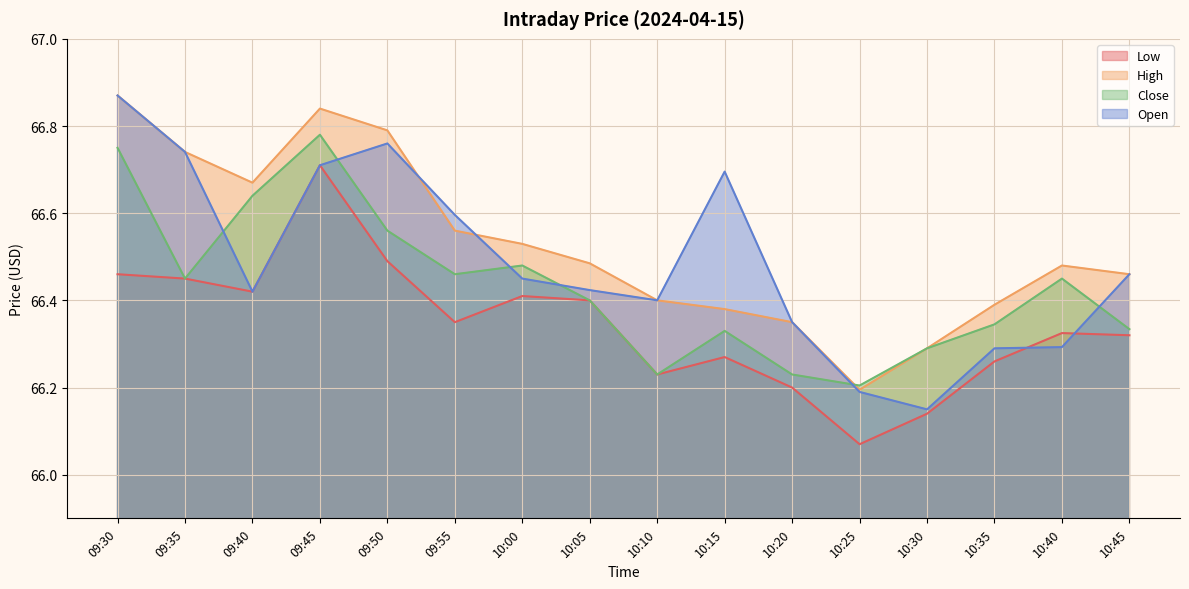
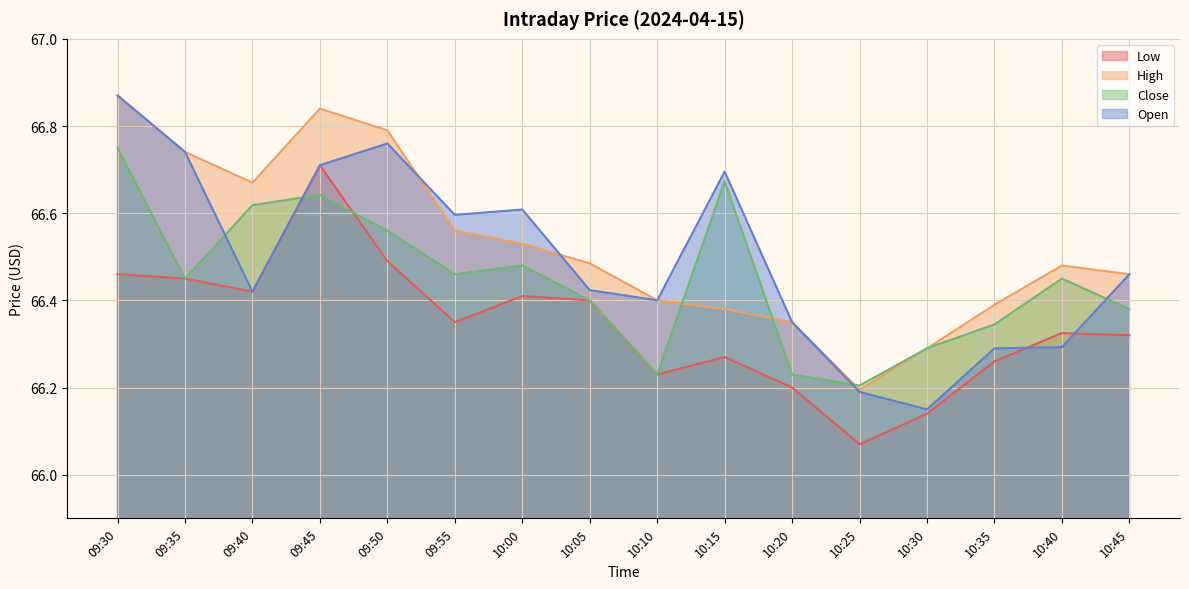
  {
    "Close": {
      "09:30": 66.75,
-     "09:40": 66.64,
-     "09:45": 66.78,
+     "09:40": 66.62,
+     "09:45": 66.64,
      "09:50": 66.56,
      "09:55": 66.46,
      "10:00": 66.48,
-     "10:15": 66.33,
+     "10:15": 66.67,
      "10:20": 66.23,
      "10:25": 66.20,
      "10:35": 66.35,
      "10:40": 66.45,
-     "10:45": 66.33
+     "10:45": 66.38
    },
    "Open": {
      "09:50": 66.76,
      "09:55": 66.60,
-     "10:00": 66.45,
+     "10:00": 66.61,
      "10:05": 66.42,
      "10:15": 66.70,
      "10:30": 66.15,
      "10:35": 66.29,
      "10:40": 66.29
    }
  }
